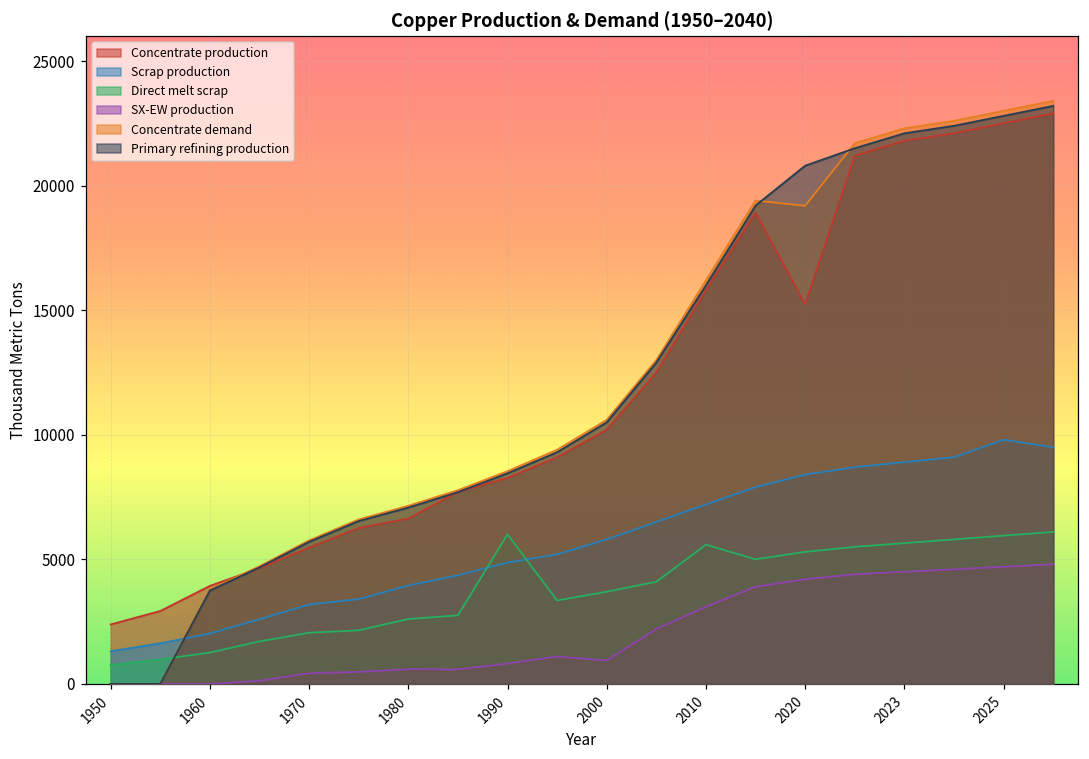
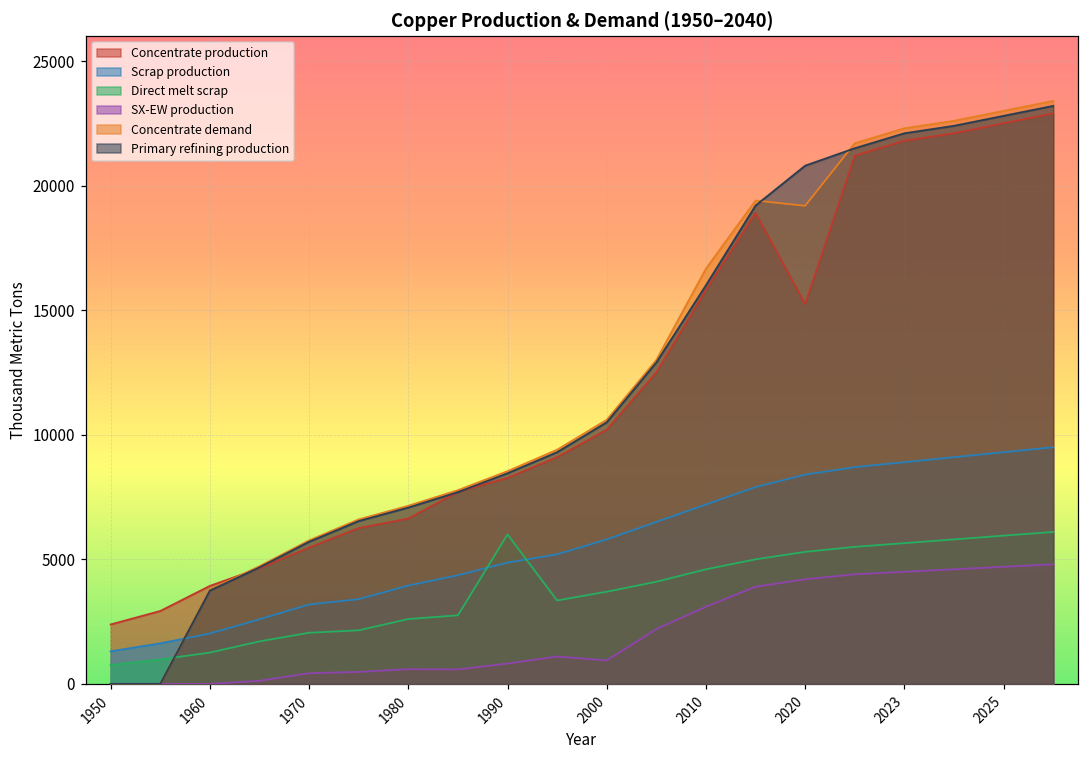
  {
    "Concentrate production": {
      "1950": 2400,
      "1960": 3900,
      "1970": 5500,
      "1980": 6600,
      "1990": 8300,
      "2000": 10200,
      "2010": 15800,
      "2020": 15200,
      "2023": 21800,
      "2025": 22500
    },
    "Scrap production": {
      "1950": 1300,
      "1960": 2000,
      "1970": 3200,
      "1980": 3900,
      "1990": 4900,
      "2000": 5800,
      "2010": 7200,
      "2020": 8400,
      "2023": 8900,
-     "2025": 9800
+     "2025": 9300
    },
    "Direct melt scrap": {
      "1950": 800,
      "1960": 1300,
      "1970": 2100,
      "1980": 2600,
      "1990": 6000,
      "2000": 3700,
-     "2010": 5600,
+     "2010": 4600,
      "2020": 5300,
      "2023": 5700,
      "2025": 6000
    },
    "SX-EW production": {
      "1960": 0,
      "1970": 400,
      "1980": 600,
      "1990": 800,
      "2000": 900,
      "2010": 3100,
      "2020": 4200,
      "2023": 4500,
      "2025": 4700
    },
    "Concentrate demand": {
-     "2010": 16200,
+     "2010": 16700,
      "2020": 19200,
      "2023": 22300,
      "2025": 23000
    },
    "Primary refining production": {
      "2010": 16000,
      "2020": 20800,
      "2023": 22100,
      "2025": 22800
    }
  }
